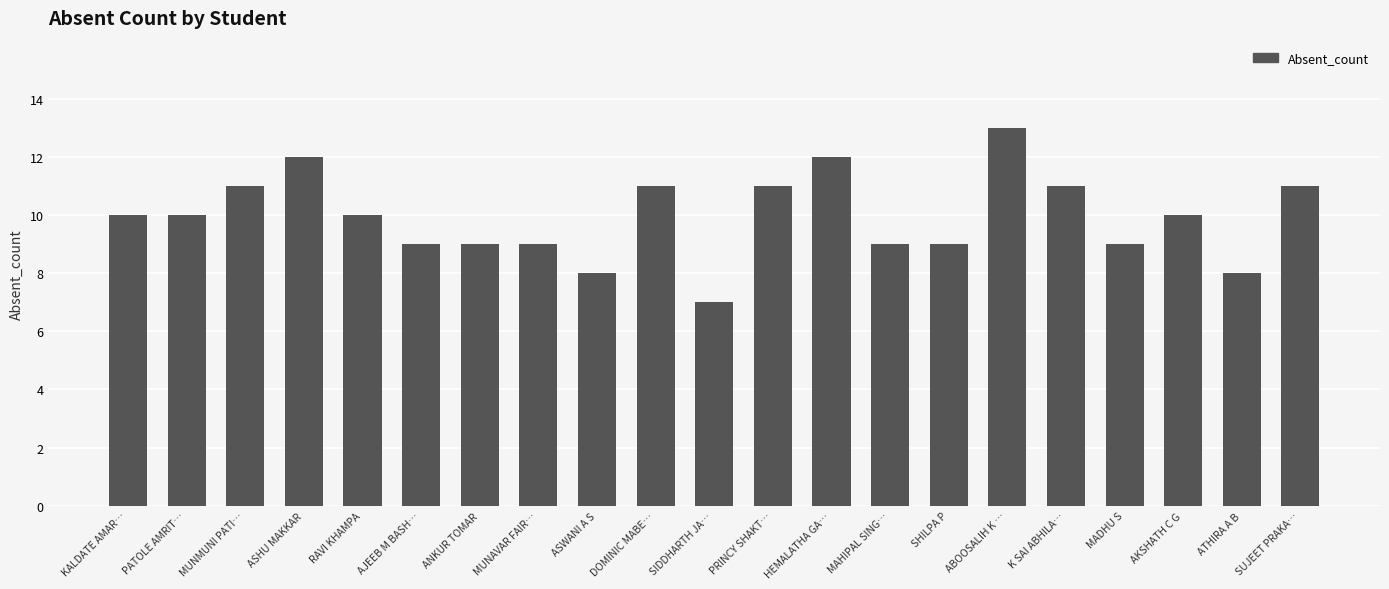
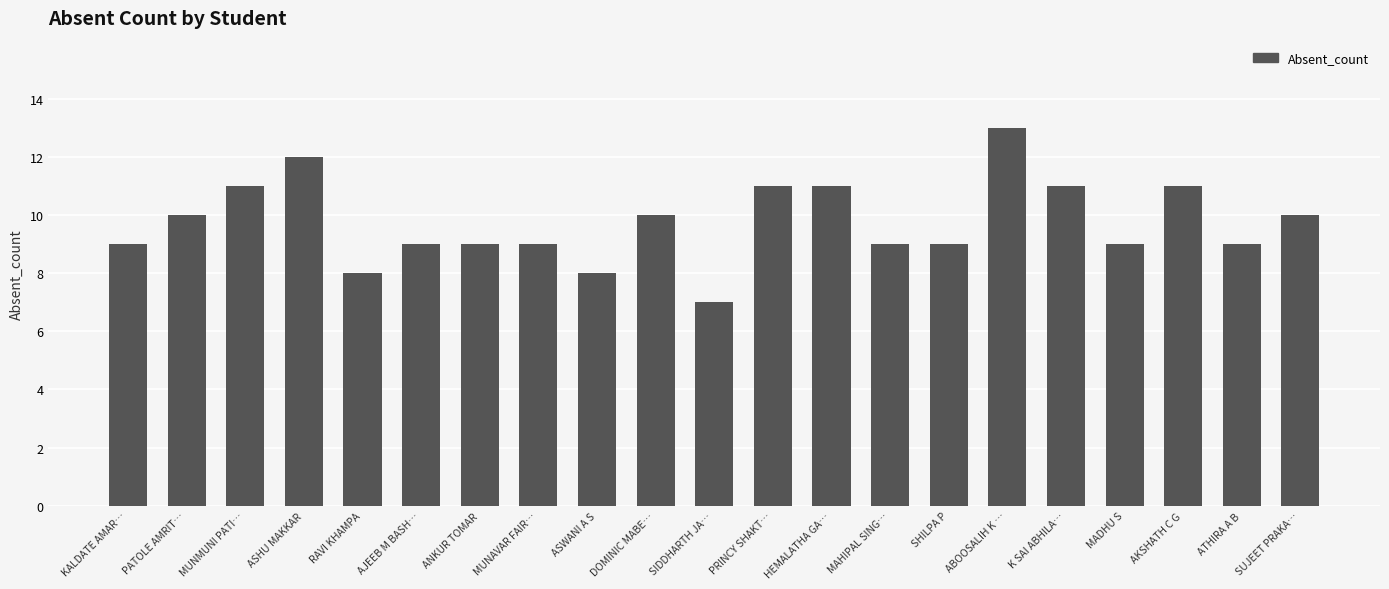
  {
-   "KALDATE AMAR…": 10,
+   "KALDATE AMAR…": 9,
    "PATOLE AMRIT…": 10,
    "MUNMUNI PATI…": 11,
    "ASHU MAKKAR": 12,
-   "RAVI KHAMPA": 10,
+   "RAVI KHAMPA": 8,
    "AJEEB M BASH…": 9,
    "ANKUR TOMAR": 9,
    "MUNAVAR FAIR…": 9,
    "ASWANI A S": 8,
-   "DOMINIC MABE…": 11,
+   "DOMINIC MABE…": 10,
    "SIDDHARTH JA…": 7,
    "PRINCY SHAKT…": 11,
-   "HEMALATHA GA…": 12,
+   "HEMALATHA GA…": 11,
    "MAHIPAL SING…": 9,
    "SHILPA P": 9,
    "ABOOSALIH K …": 13,
    "K SAI ABHILA…": 11,
    "MADHU S": 9,
-   "AKSHATH C G": 10,
-   "ATHIRA A B": 8,
-   "SUJEET PRAKA…": 11
+   "AKSHATH C G": 11,
+   "ATHIRA A B": 9,
+   "SUJEET PRAKA…": 10
  }
